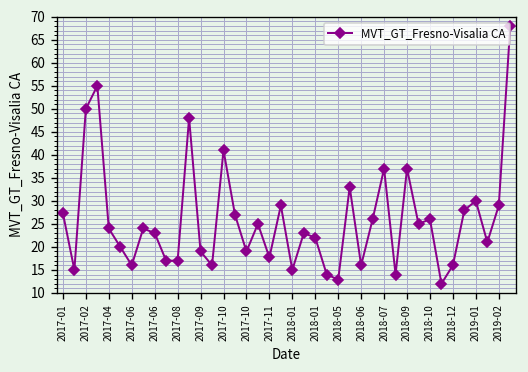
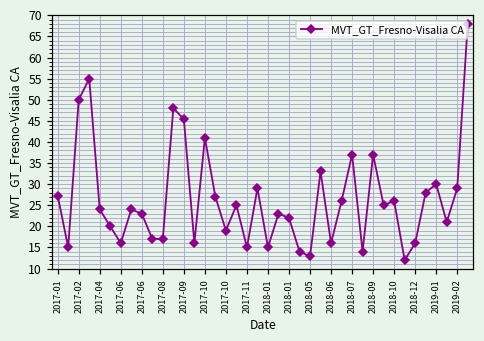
  {
    "2017-01": 27,
    "2017-02": 50,
    "2017-04": 24,
    "2017-08": 17,
-   "2017-09": 19,
-   "2017-11": 18,
+   "2017-09": 45,
+   "2017-11": 15,
    "2018-05": 13,
    "2018-06": 16,
    "2018-07": 37,
    "2018-09": 37,
    "2018-10": 26,
    "2018-12": 16,
    "2019-01": 30,
    "2019-02": 29
  }
